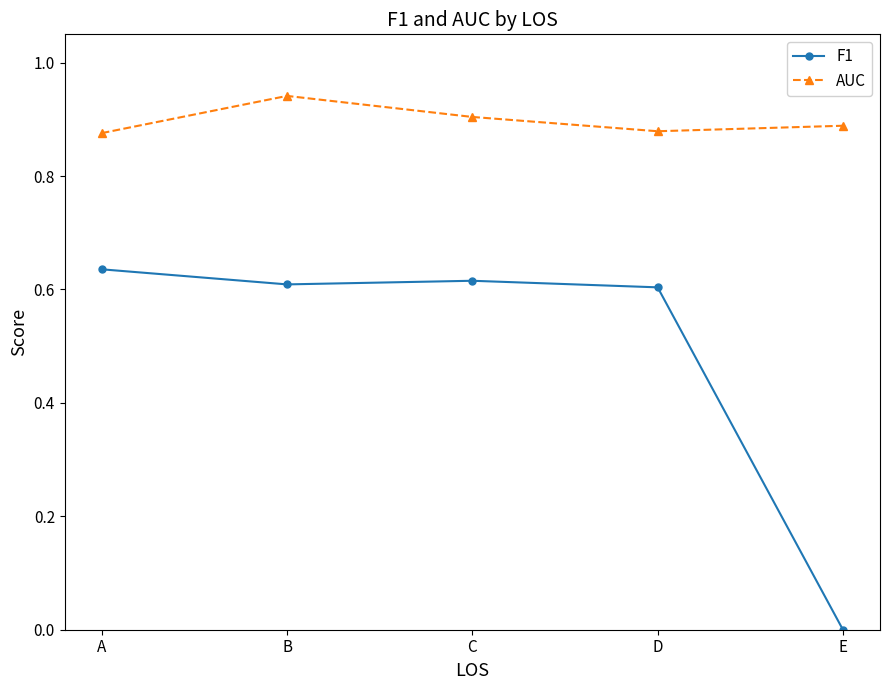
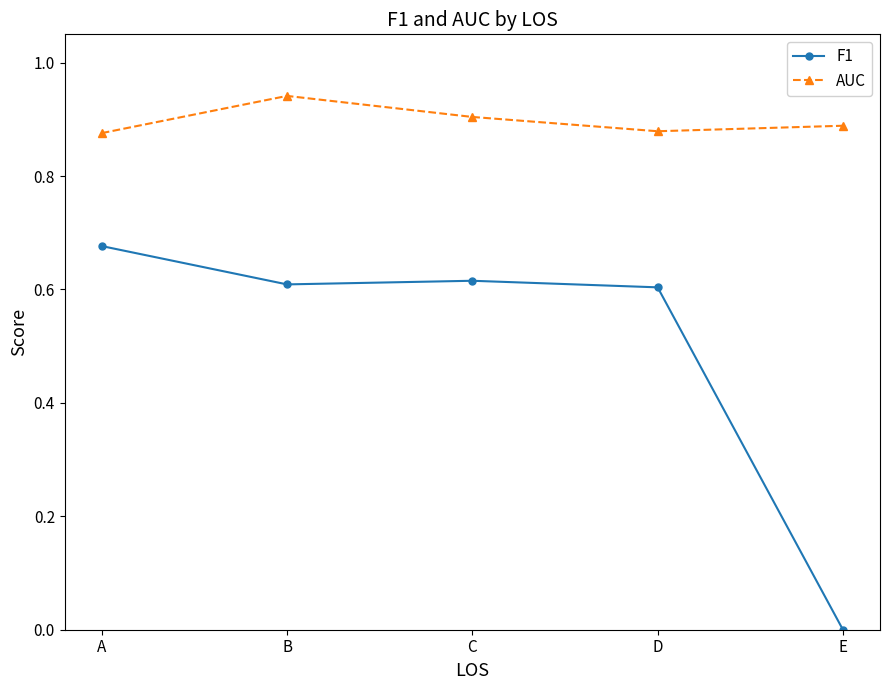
  {
    "F1": {
-     "A": 0.64,
+     "A": 0.68,
      "B": 0.61,
      "C": 0.62,
      "D": 0.60,
      "E": 0.00
    },
    "AUC": {
      "A": 0.88,
      "B": 0.94,
      "C": 0.90,
      "D": 0.88,
      "E": 0.89
    }
  }
